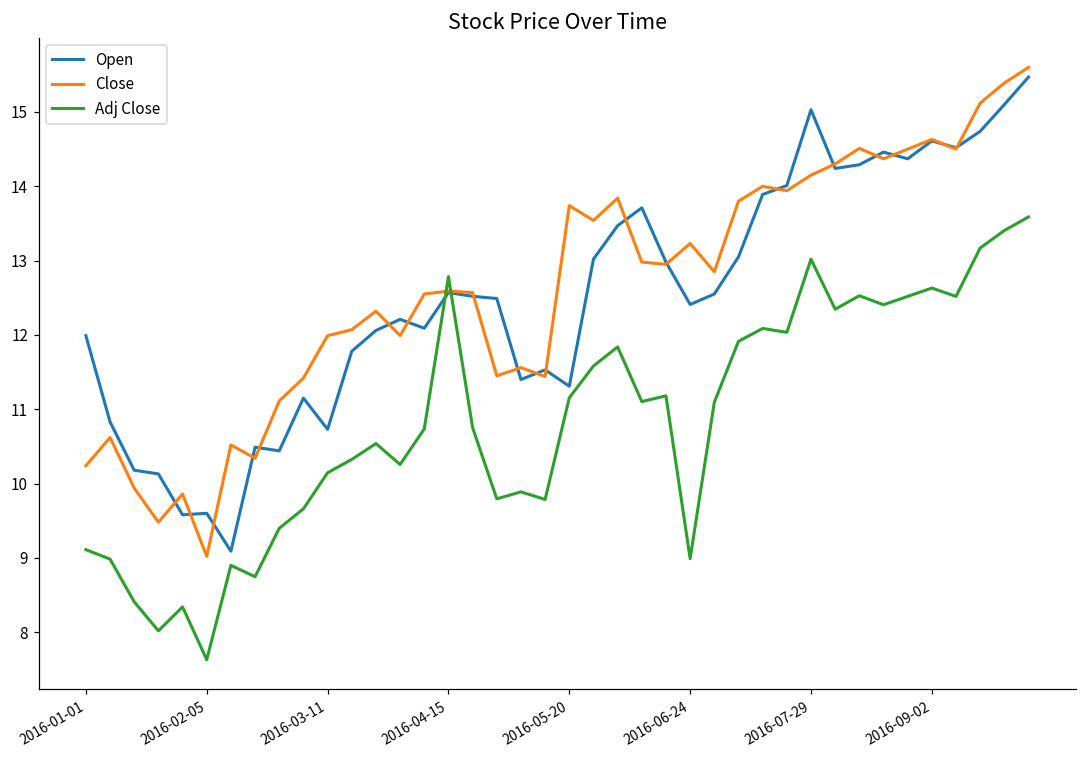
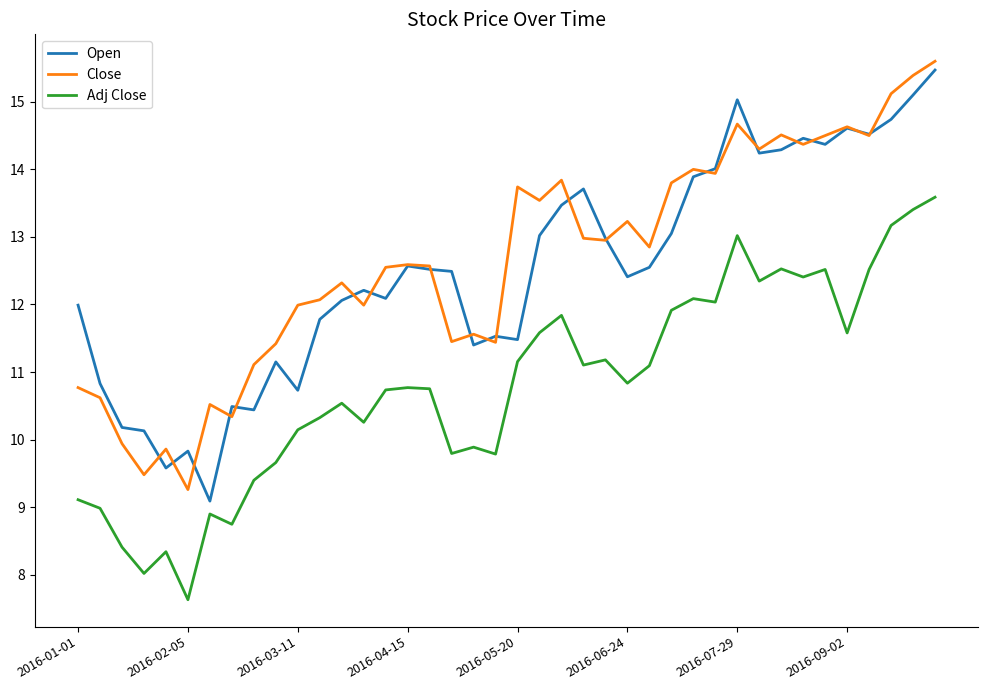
  {
    "Open": {
      "2016-01-01": 12.0,
-     "2016-02-05": 9.6,
+     "2016-02-05": 9.8,
      "2016-03-11": 10.7,
-     "2016-05-20": 11.3,
+     "2016-05-20": 11.5,
      "2016-06-24": 12.4,
      "2016-07-29": 15.0
    },
    "Close": {
-     "2016-01-01": 10.2,
-     "2016-02-05": 9.0,
+     "2016-01-01": 10.8,
+     "2016-02-05": 9.3,
      "2016-03-11": 12.0,
      "2016-05-20": 13.7,
      "2016-06-24": 13.2,
-     "2016-07-29": 14.2
+     "2016-07-29": 14.7
    },
    "Adj Close": {
      "2016-01-01": 9.1,
      "2016-02-05": 7.6,
      "2016-03-11": 10.1,
-     "2016-04-15": 12.8,
+     "2016-04-15": 10.8,
      "2016-05-20": 11.2,
-     "2016-06-24": 9.0,
+     "2016-06-24": 10.8,
      "2016-07-29": 13.0,
-     "2016-09-02": 12.6
+     "2016-09-02": 11.6
    }
  }
